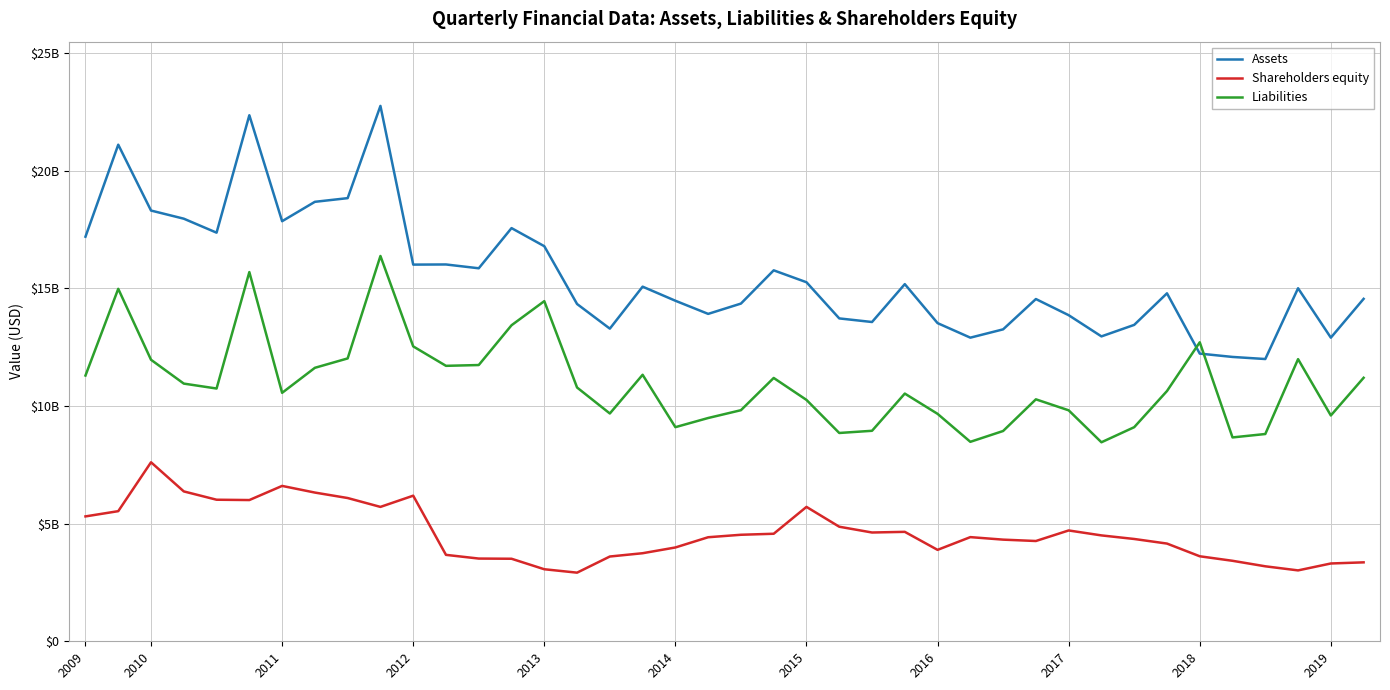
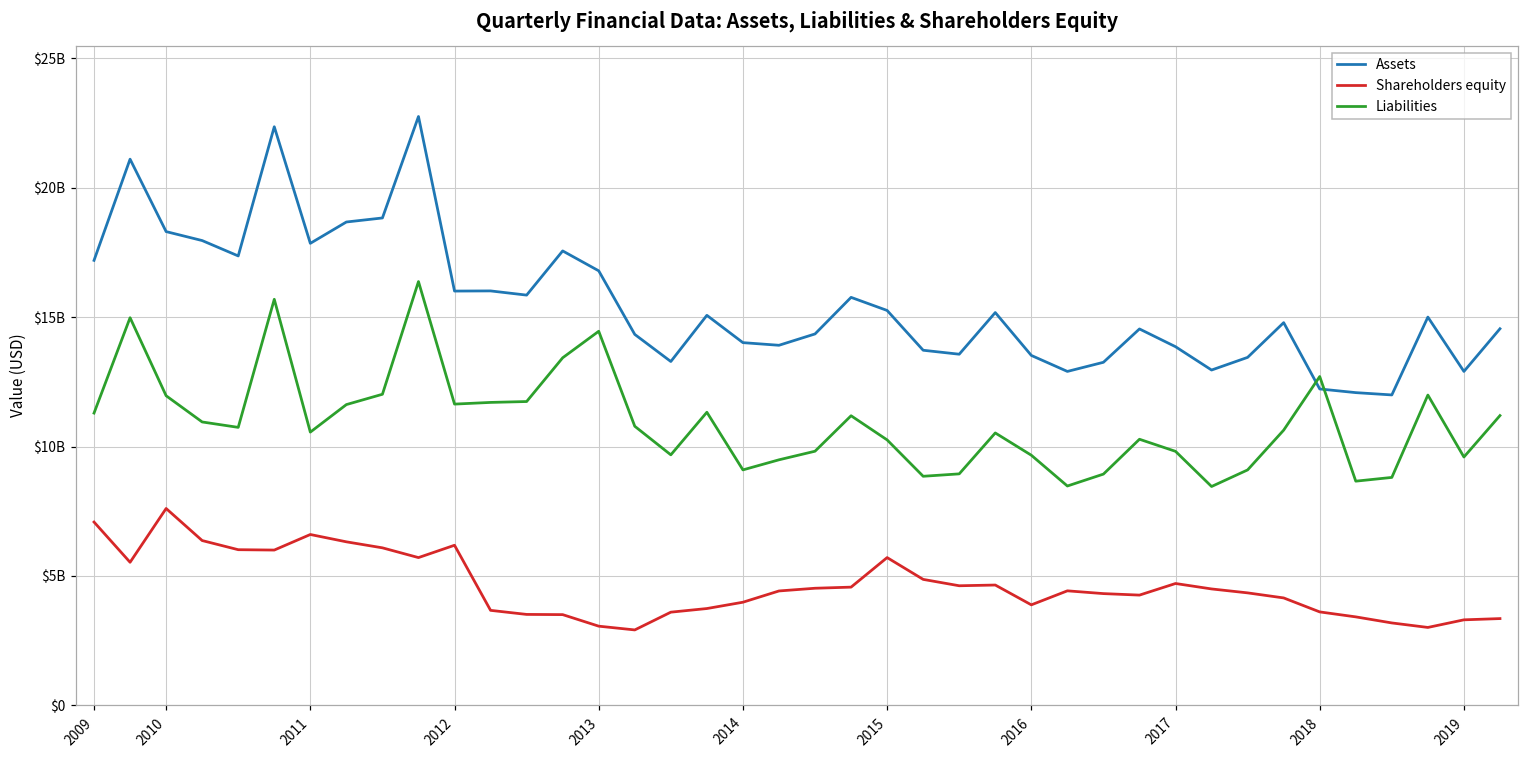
  {
    "Assets": {
      "2009": "$17200000000",
      "2010": "$18300000000",
      "2011": "$17800000000",
      "2012": "$16000000000",
      "2013": "$16800000000",
-     "2014": "$14500000000",
+     "2014": "$14000000000",
      "2015": "$15300000000",
      "2016": "$13500000000",
      "2017": "$13900000000",
      "2018": "$12200000000",
      "2019": "$12900000000"
    },
    "Shareholders equity": {
-     "2009": "$5300000000",
+     "2009": "$7100000000",
      "2010": "$7600000000",
      "2011": "$6600000000",
      "2012": "$6200000000",
      "2013": "$3100000000",
      "2014": "$4000000000",
      "2015": "$5700000000",
      "2016": "$3900000000",
      "2017": "$4700000000",
      "2018": "$3600000000",
      "2019": "$3300000000"
    },
    "Liabilities": {
      "2009": "$11300000000",
      "2010": "$12000000000",
      "2011": "$10600000000",
-     "2012": "$12500000000",
+     "2012": "$11600000000",
      "2013": "$14500000000",
      "2014": "$9100000000",
      "2015": "$10300000000",
      "2016": "$9700000000",
      "2017": "$9800000000",
      "2018": "$12700000000",
      "2019": "$9600000000"
    }
  }
